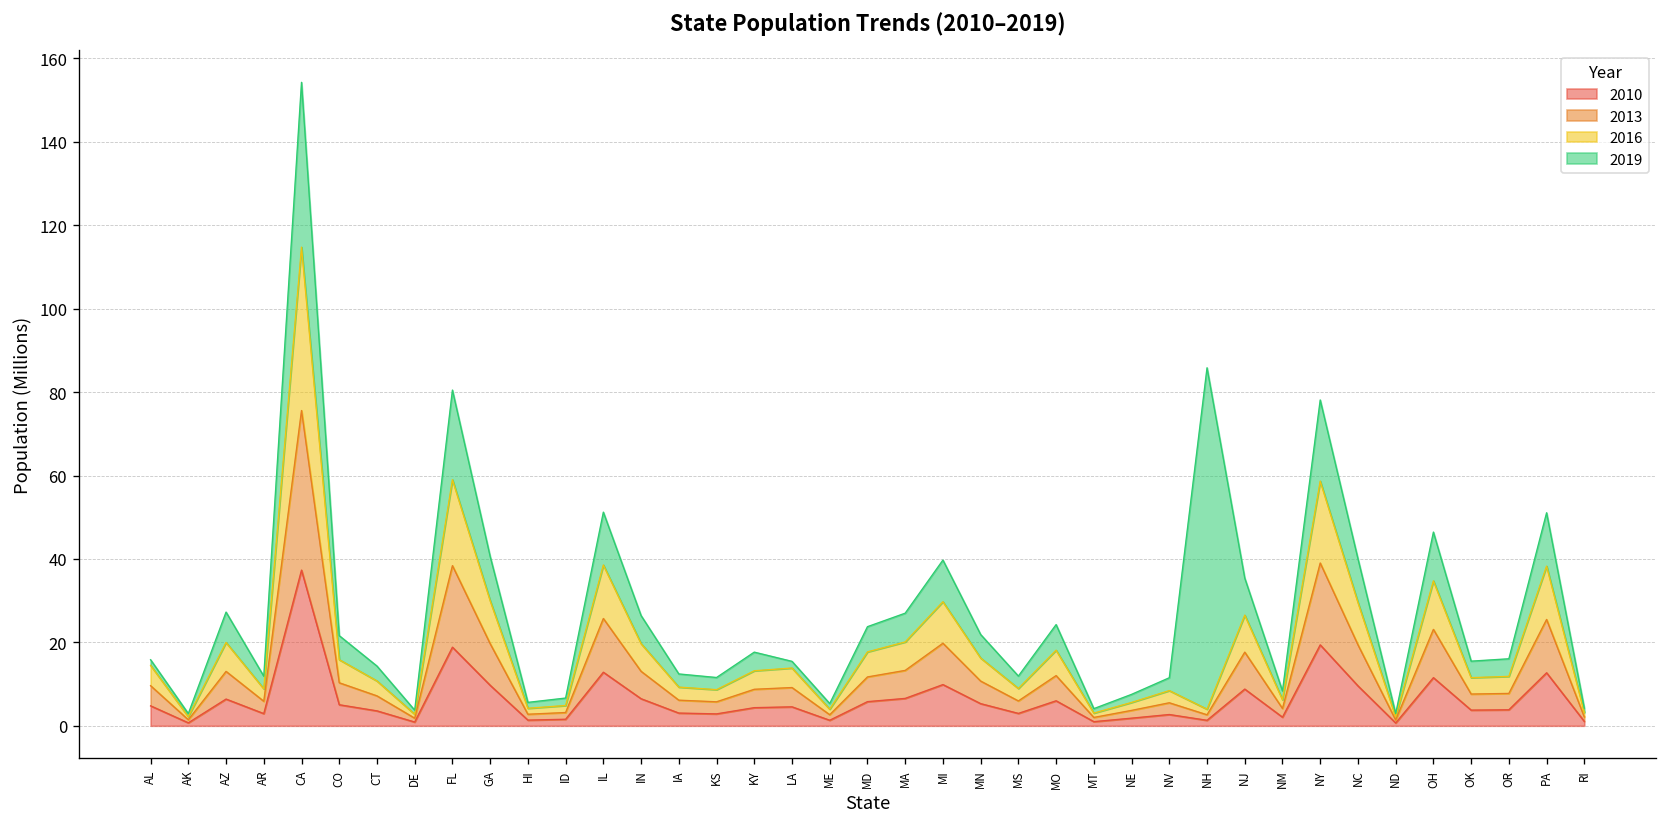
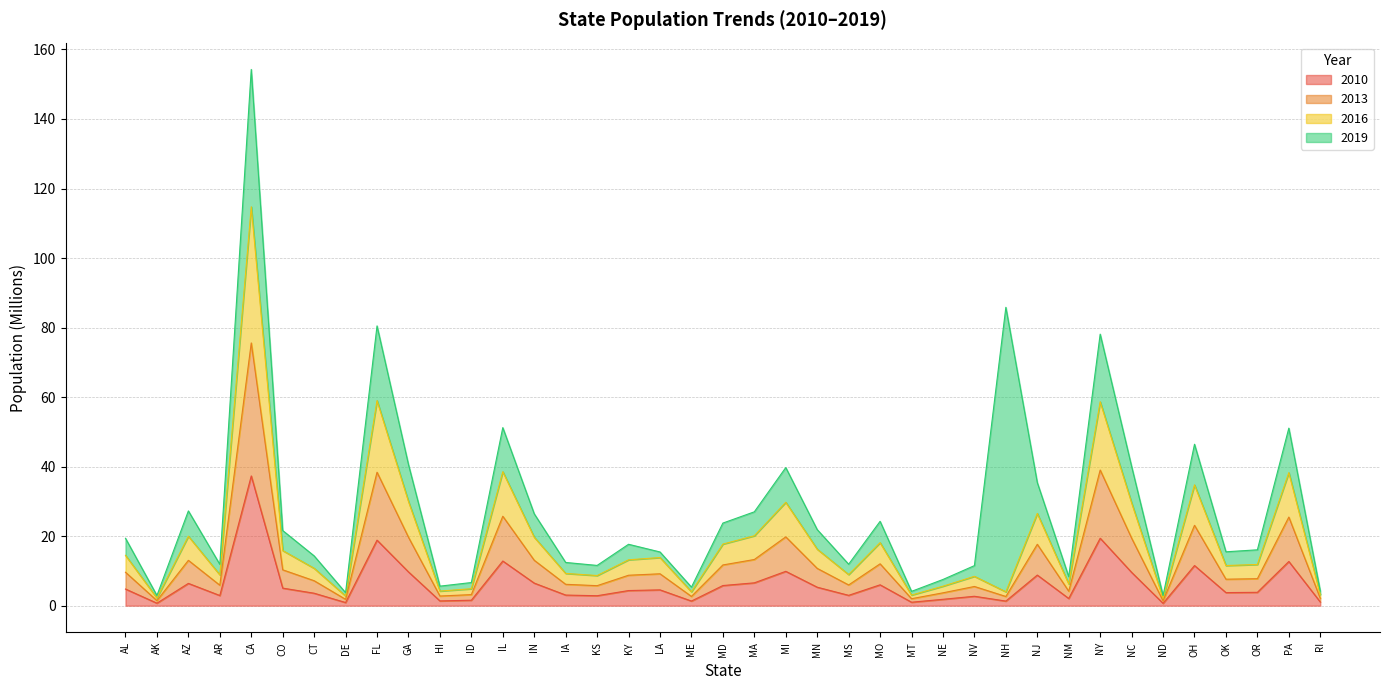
  {
    "2016": {
      "AL": 5,
      "AZ": 7,
      "AR": 3,
      "CA": 39,
      "CO": 6,
      "CT": 4,
      "DE": 1,
      "FL": 21,
      "GA": 10,
      "HI": 1,
      "ID": 2,
      "IL": 13,
      "IN": 7,
      "IA": 3,
      "KS": 3,
      "KY": 4,
      "LA": 5,
      "ME": 1,
      "MD": 6,
      "MA": 7,
      "MI": 10,
      "MN": 6,
      "MS": 3,
      "MO": 6,
      "MT": 1,
      "NE": 2,
      "NV": 3,
      "NH": 1,
      "NJ": 9,
      "NM": 2,
      "NY": 20,
      "NC": 10,
      "ND": 1,
      "OH": 12,
      "OK": 4,
      "OR": 4,
      "PA": 13,
      "RI": 1
    },
    "2019": {
-     "AL": 1,
+     "AL": 5,
      "AZ": 7,
      "AR": 3,
      "CA": 40,
      "CO": 6,
      "CT": 4,
      "DE": 1,
      "FL": 21,
      "GA": 11,
      "HI": 1,
      "ID": 2,
      "IL": 13,
      "IN": 7,
      "IA": 3,
      "KS": 3,
      "KY": 4,
      "LA": 2,
      "ME": 1,
      "MD": 6,
      "MA": 7,
      "MI": 10,
      "MN": 6,
      "MS": 3,
      "MO": 6,
      "MT": 1,
      "NE": 2,
      "NV": 3,
      "NH": 82,
      "NJ": 9,
      "NM": 2,
      "NY": 19,
      "NC": 10,
      "ND": 1,
      "OH": 12,
      "OK": 4,
      "OR": 4,
      "PA": 13,
      "RI": 1
    }
  }
